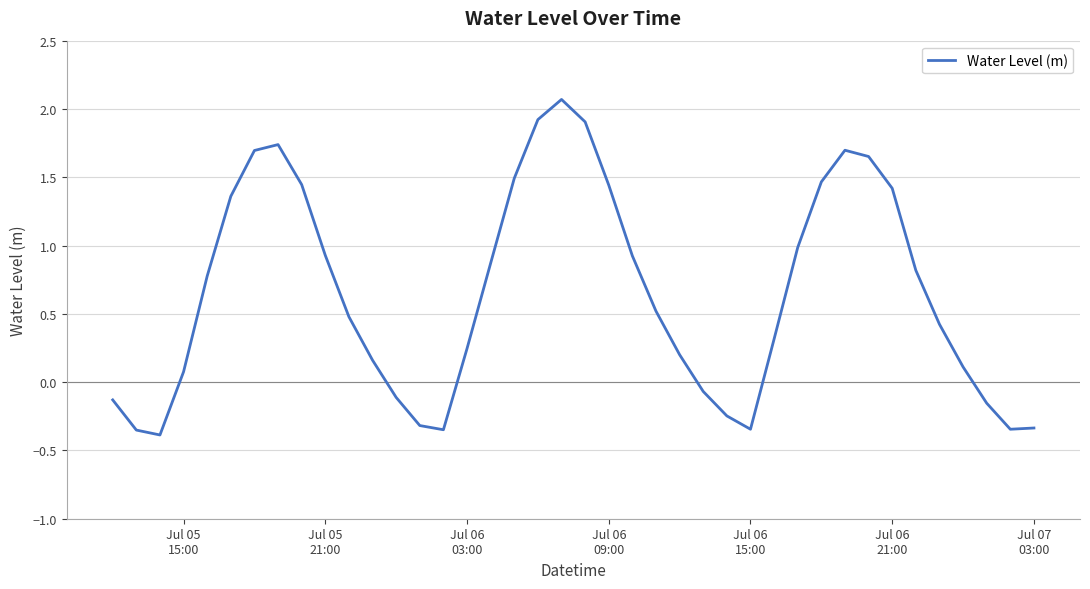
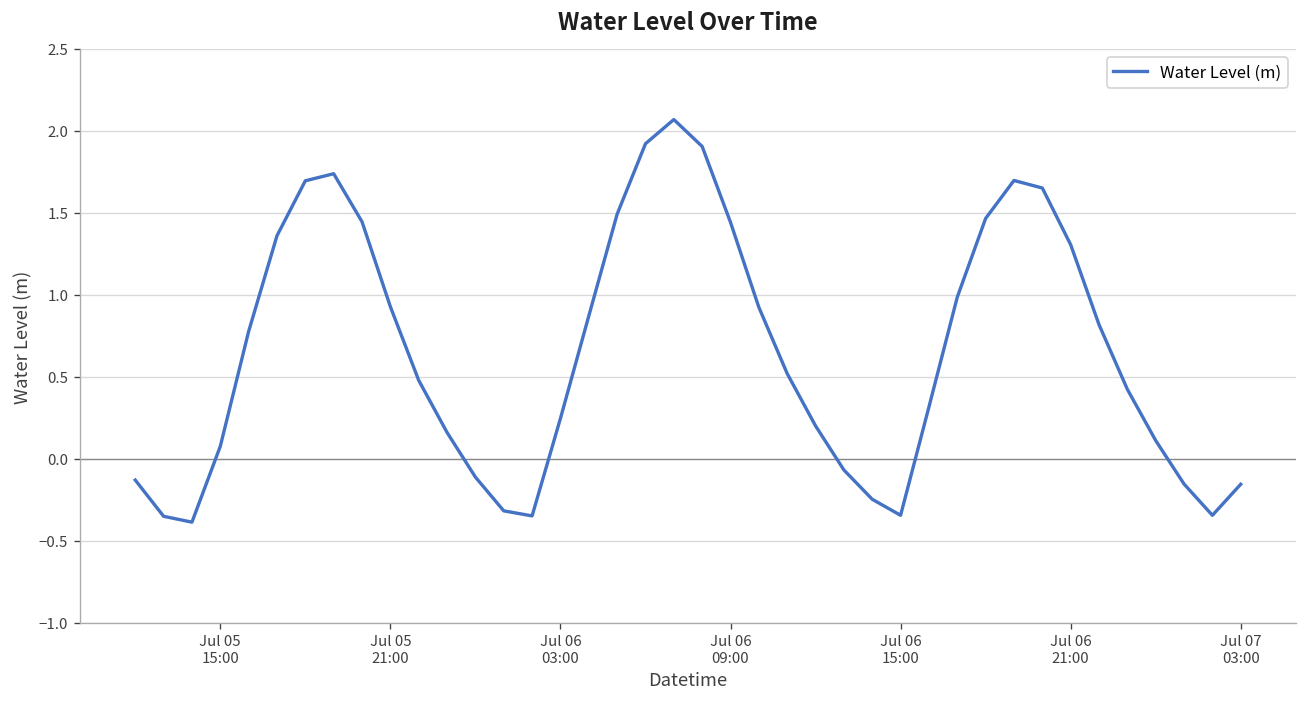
  {
    "Jul 05 15:00": 0.08,
    "Jul 05 21:00": 0.93,
    "Jul 06 03:00": 0.25,
    "Jul 06 09:00": 1.44,
    "Jul 06 15:00": -0.34,
-   "Jul 06 21:00": 1.42,
-   "Jul 07 03:00": -0.34
+   "Jul 06 21:00": 1.31,
+   "Jul 07 03:00": -0.16
  }
